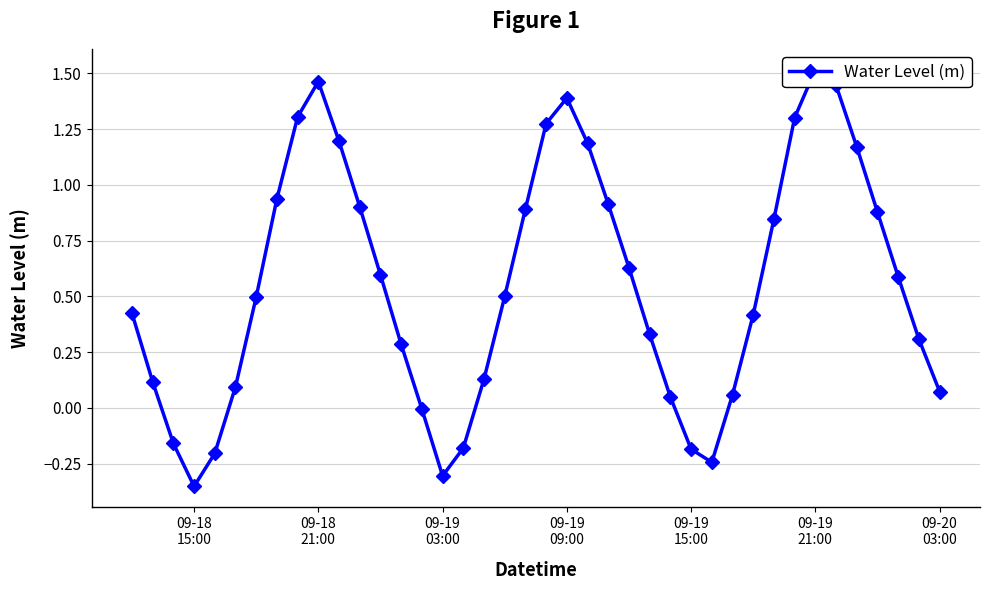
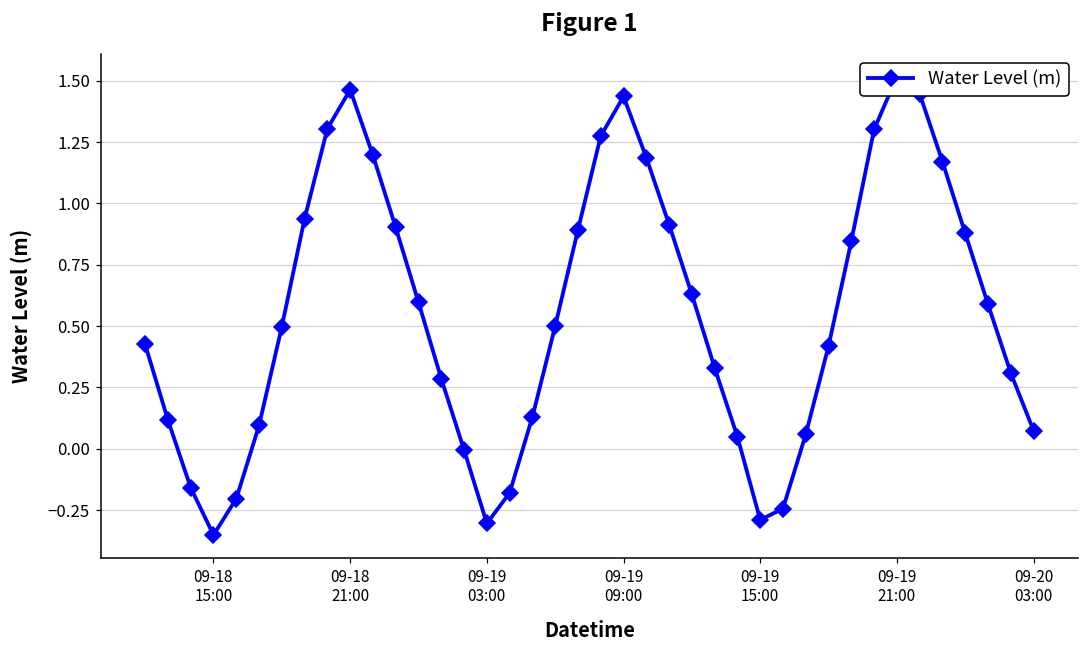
  {
    "09-18 15:00": -0.35,
    "09-18 21:00": 1.46,
    "09-19 03:00": -0.30,
-   "09-19 09:00": 1.39,
-   "09-19 15:00": -0.18,
+   "09-19 09:00": 1.44,
+   "09-19 15:00": -0.29,
    "09-20 03:00": 0.07
  }
